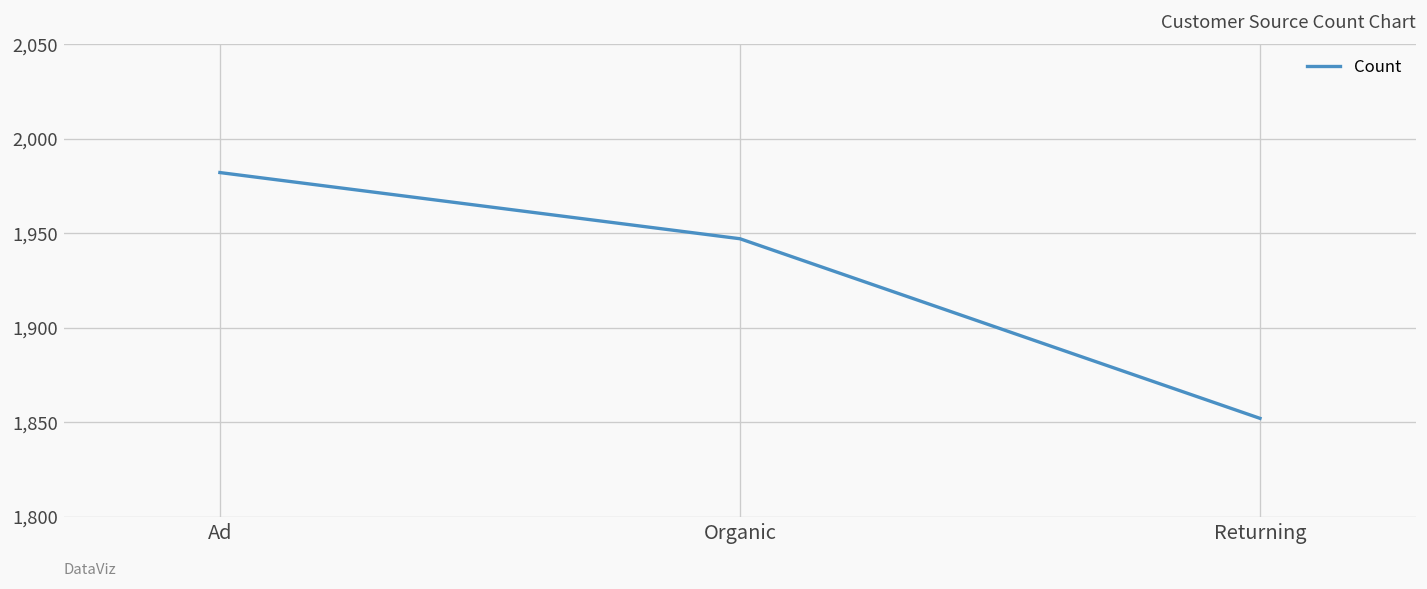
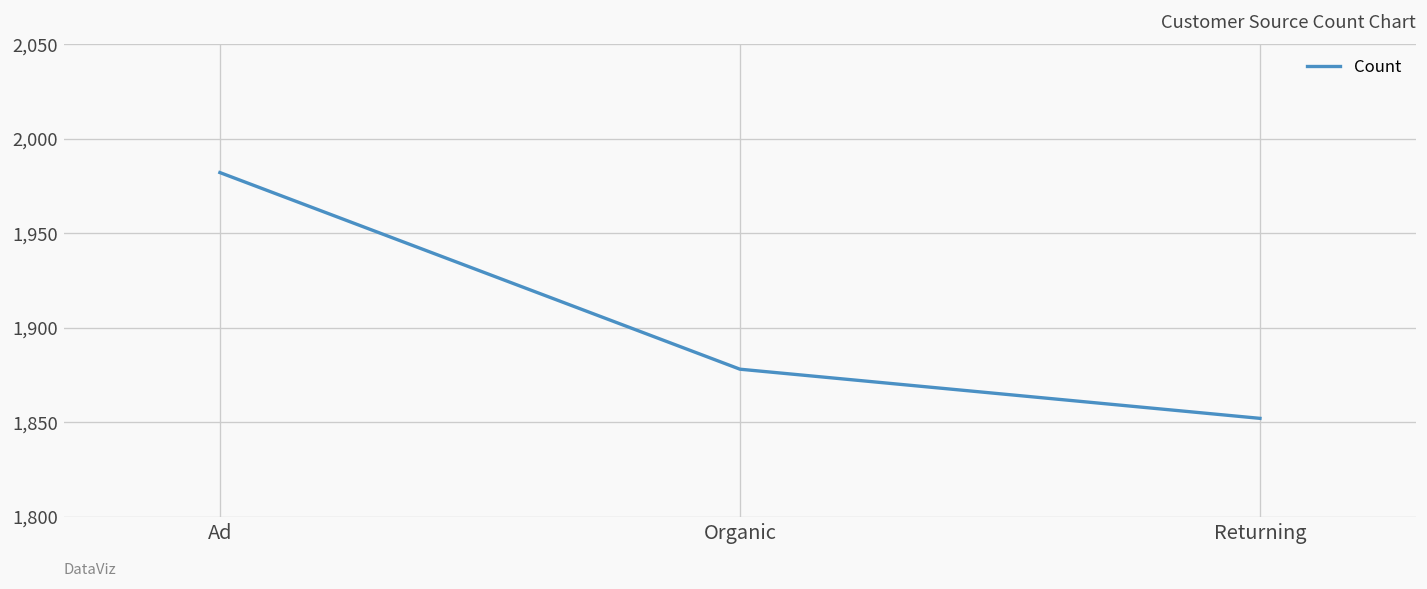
  {
    "Ad": "1,982",
-   "Organic": "1,947",
+   "Organic": "1,878",
    "Returning": "1,852"
  }
